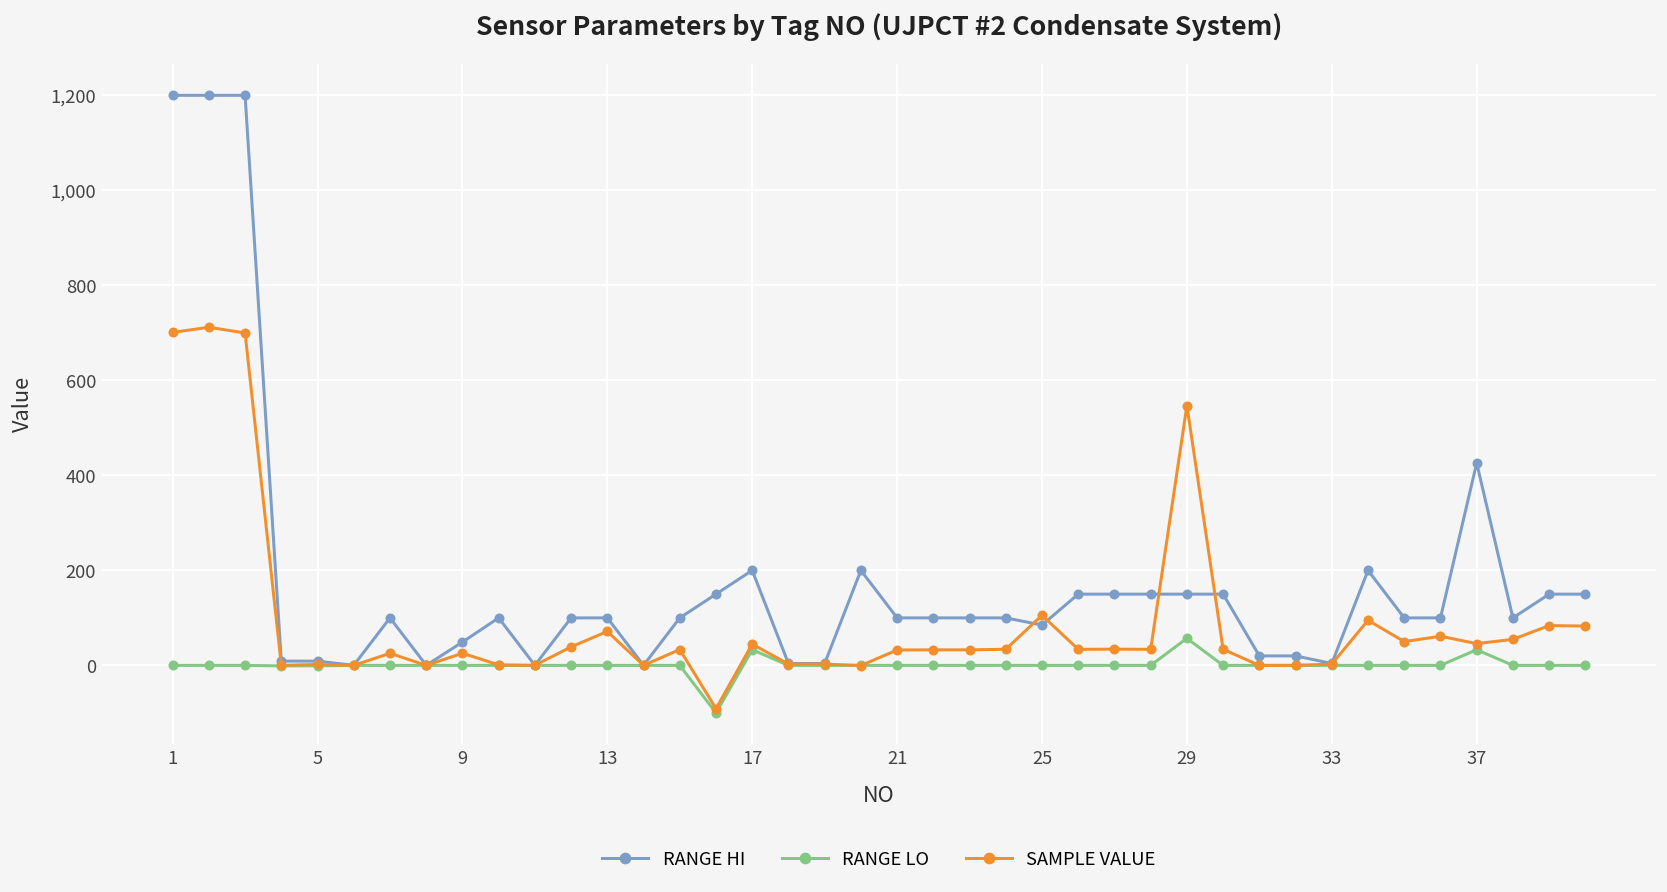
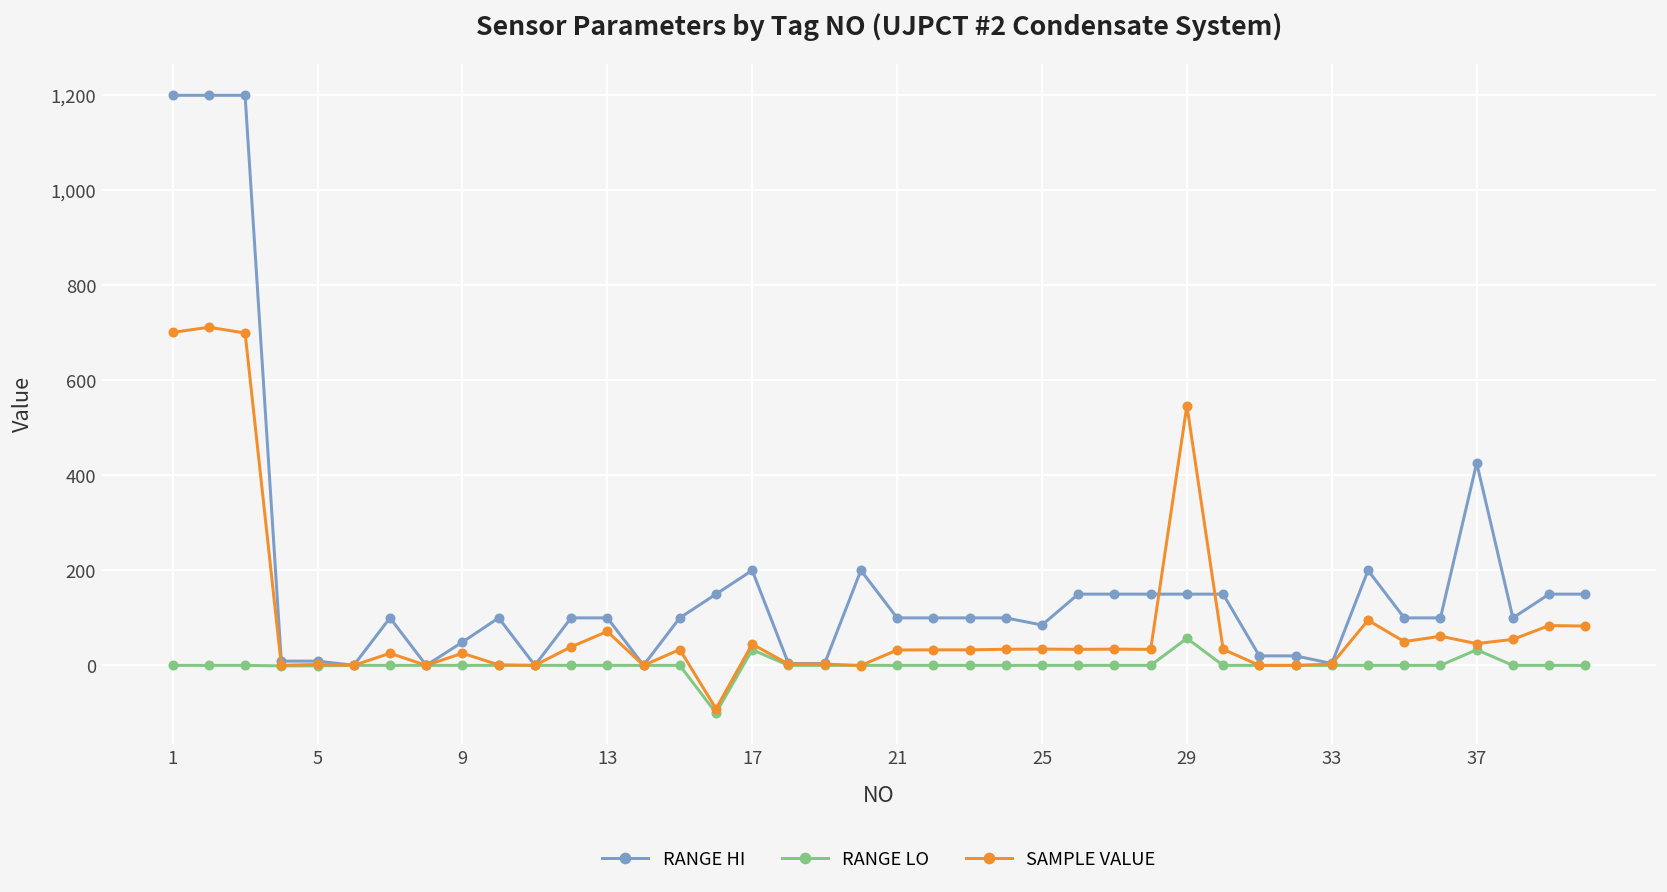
  {
    "RANGE HI": {
      "1": "1,200",
      "5": "10",
      "9": "50",
      "13": "100",
      "17": "200",
      "21": "100",
      "25": "90",
      "29": "150",
      "37": "430"
    },
    "RANGE LO": {
      "1": "0",
      "9": "0",
      "13": "0",
      "17": "30",
      "21": "0",
      "25": "0",
      "29": "60",
      "37": "30"
    },
    "SAMPLE VALUE": {
      "1": "700",
      "9": "30",
      "13": "70",
      "17": "40",
      "21": "30",
-     "25": "110",
+     "25": "30",
      "29": "550",
      "37": "50"
    }
  }
